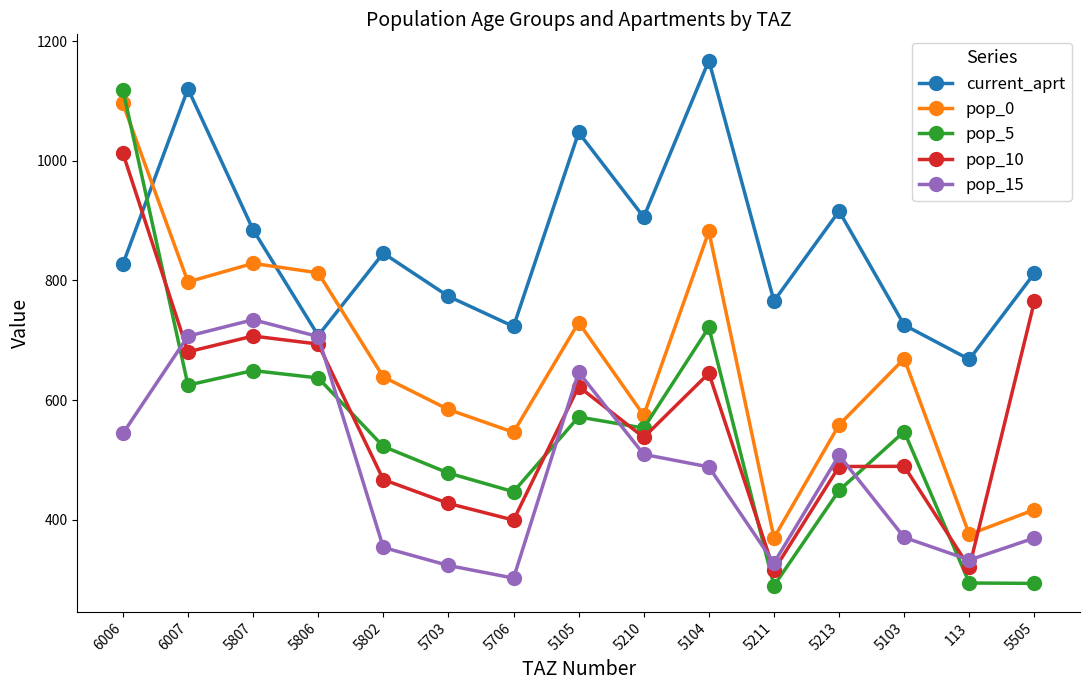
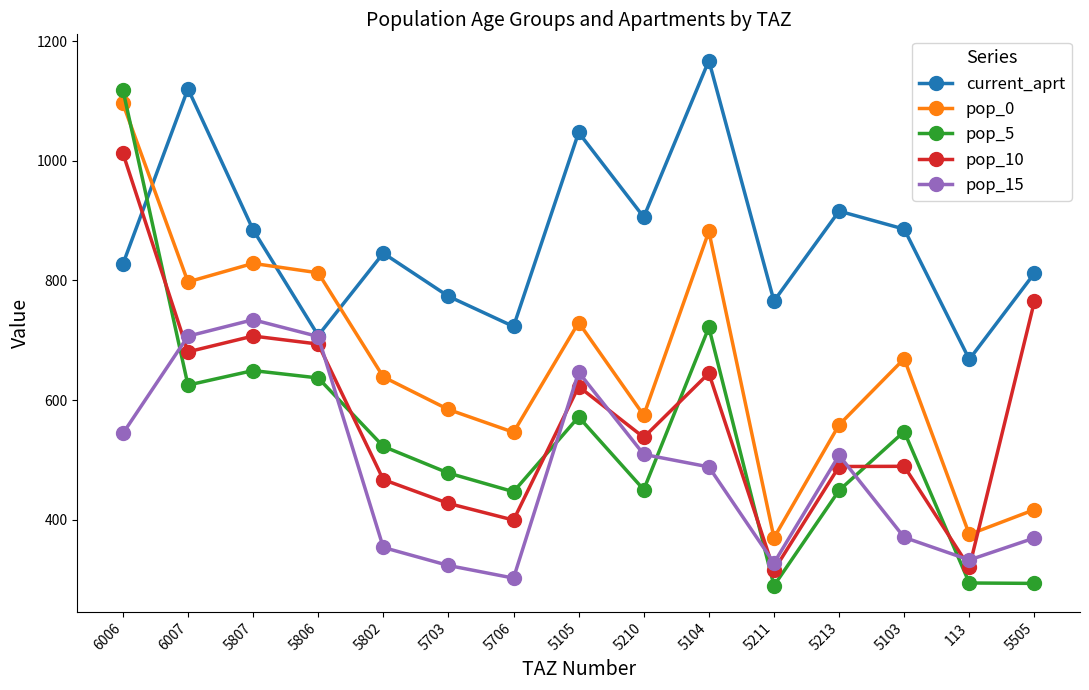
  {
    "current_aprt": {
      "6006": 830,
      "6007": 1120,
      "5807": 880,
      "5802": 850,
      "5703": 770,
      "5706": 720,
      "5105": 1050,
      "5210": 910,
      "5104": 1170,
      "5211": 770,
      "5213": 920,
-     "5103": 730,
+     "5103": 890,
      "113": 670,
      "5505": 810
    },
    "pop_0": {
      "6006": 1100,
      "6007": 800,
      "5807": 830,
      "5806": 810,
      "5802": 640,
      "5703": 580,
      "5706": 550,
      "5105": 730,
      "5210": 570,
      "5104": 880,
      "5211": 370,
      "5213": 560,
      "5103": 670,
      "113": 380,
      "5505": 420
    },
    "pop_5": {
      "6006": 1120,
      "6007": 620,
      "5807": 650,
      "5806": 640,
      "5802": 520,
      "5703": 480,
      "5706": 450,
      "5105": 570,
-     "5210": 550,
+     "5210": 450,
      "5104": 720,
      "5211": 290,
      "5213": 450,
      "5103": 550,
      "113": 290,
      "5505": 290
    },
    "pop_10": {
      "6006": 1010,
      "6007": 680,
      "5807": 710,
      "5806": 690,
      "5802": 470,
      "5703": 430,
      "5706": 400,
      "5105": 620,
      "5210": 540,
      "5104": 640,
      "5211": 320,
      "5213": 490,
      "5103": 490,
      "113": 320,
      "5505": 770
    },
    "pop_15": {
      "6006": 540,
      "6007": 710,
      "5807": 730,
      "5802": 350,
      "5703": 320,
      "5706": 300,
      "5105": 650,
      "5210": 510,
      "5104": 490,
      "5211": 330,
      "5213": 510,
      "5103": 370,
      "113": 330,
      "5505": 370
    }
  }
